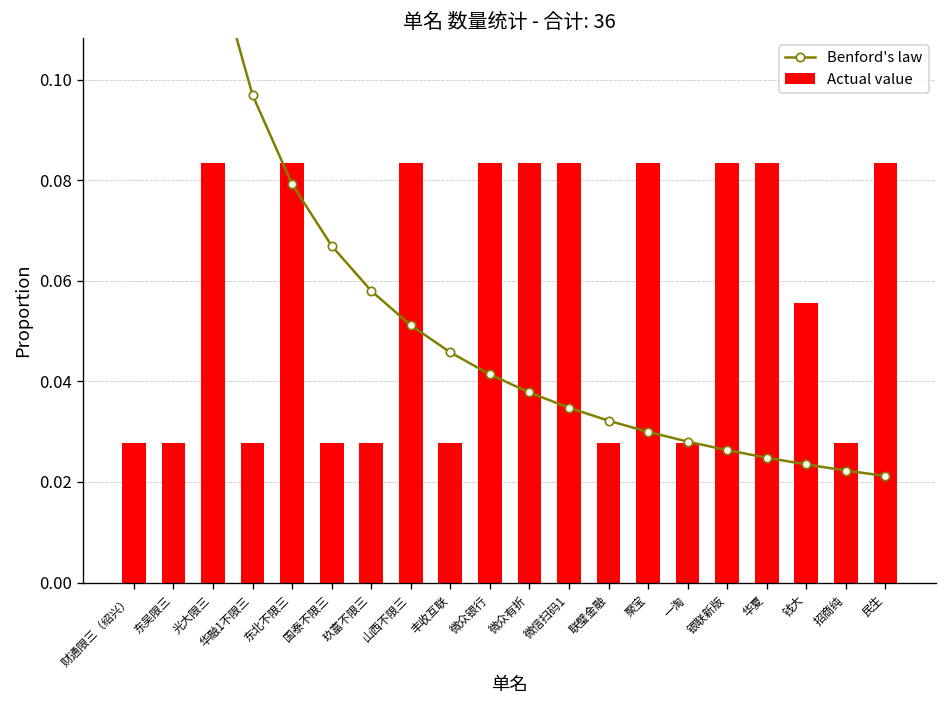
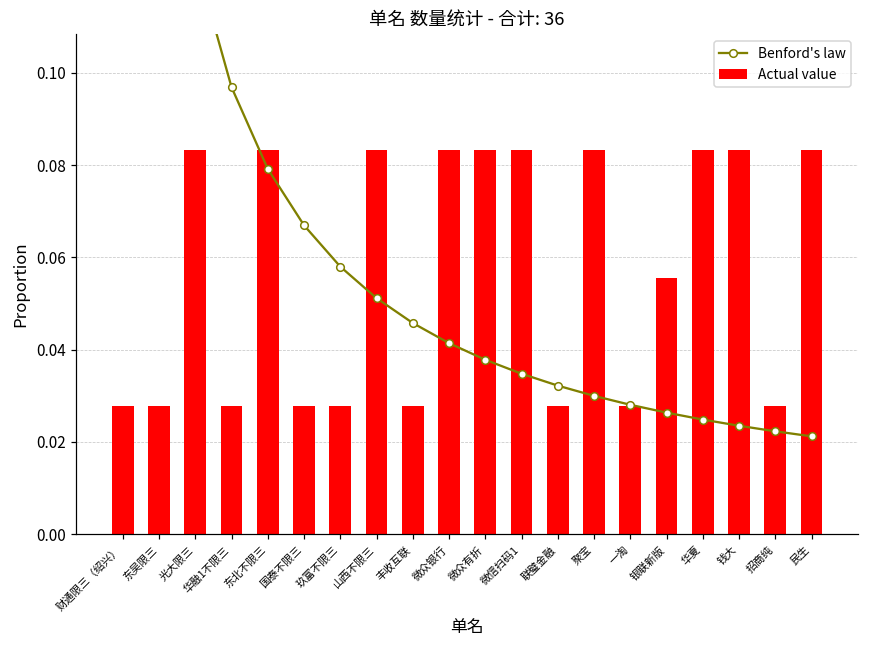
  {
    "Actual value": {
      "财通限三（绍兴）": 0.028,
      "东吴限三": 0.028,
      "光大限三": 0.083,
      "华融1不限三": 0.028,
      "东北不限三": 0.083,
      "国泰不限三": 0.028,
      "玖富不限三": 0.028,
      "山西不限三": 0.083,
      "丰收互联": 0.028,
      "微众银行": 0.083,
      "微众有折": 0.083,
      "微信扫码1": 0.083,
      "联璧金融": 0.028,
      "聚宝": 0.083,
      "一淘": 0.028,
-     "银联新版": 0.083,
+     "银联新版": 0.056,
      "华夏": 0.083,
-     "钱大": 0.056,
+     "钱大": 0.083,
      "招商纯": 0.028,
      "民生": 0.083
    },
    "Benford's law": {
      "华融1不限三": 0.097,
      "东北不限三": 0.079,
      "国泰不限三": 0.067,
      "玖富不限三": 0.058,
      "山西不限三": 0.051,
      "丰收互联": 0.046,
      "微众银行": 0.041,
      "微众有折": 0.038,
      "微信扫码1": 0.035,
      "联璧金融": 0.032,
      "聚宝": 0.030,
      "一淘": 0.028,
      "银联新版": 0.026,
      "华夏": 0.025,
      "钱大": 0.023,
      "招商纯": 0.022,
      "民生": 0.021
    }
  }
